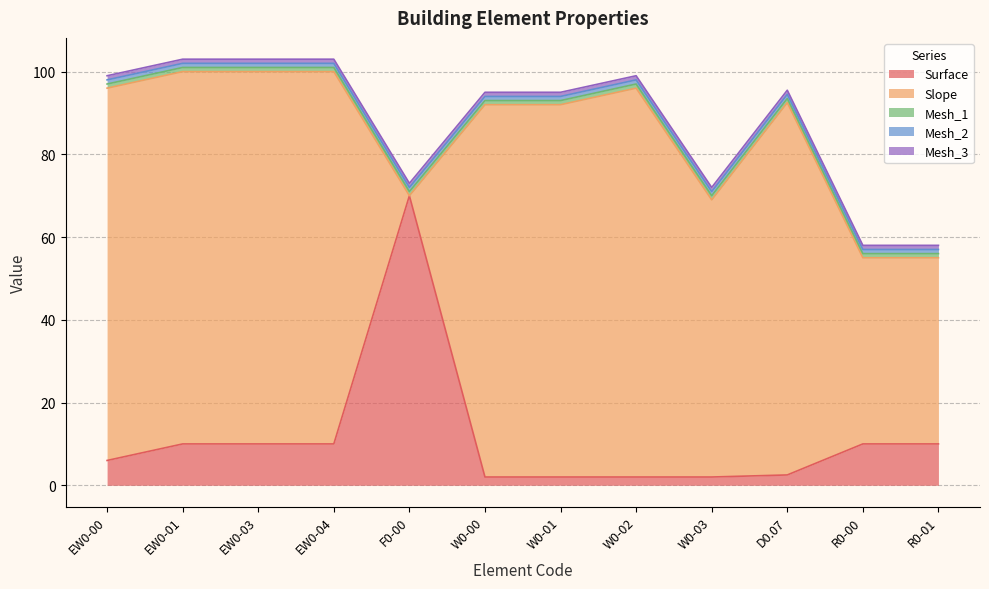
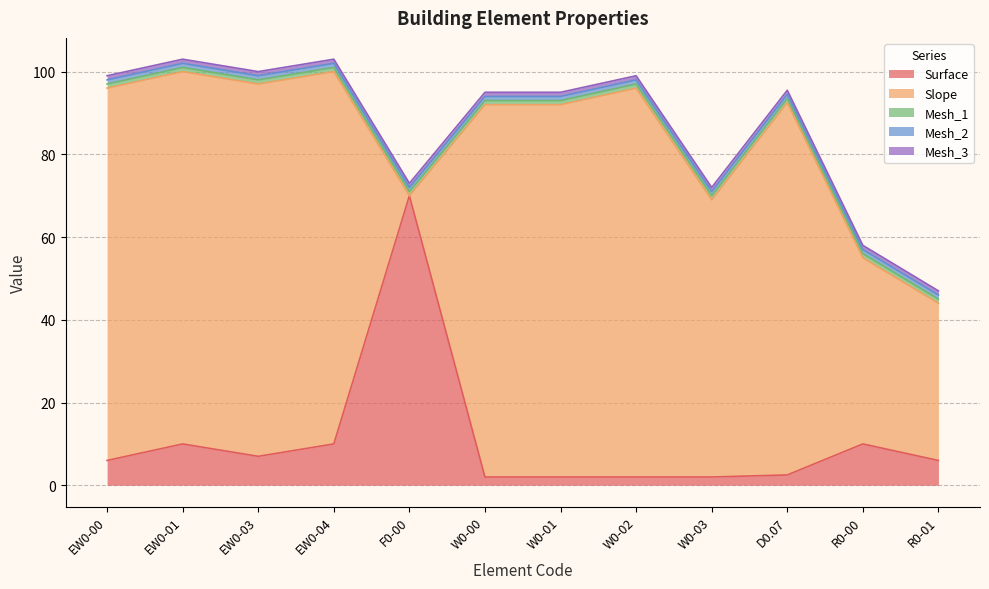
  {
    "Surface": {
      "EW0-00": 6,
      "EW0-01": 10,
-     "EW0-03": 10,
+     "EW0-03": 7,
      "EW0-04": 10,
      "W0-00": 2,
      "W0-01": 2,
      "W0-02": 2,
      "W0-03": 2,
      "D0.07": 3,
      "R0-00": 10,
-     "R0-01": 10
+     "R0-01": 6
    },
    "Slope": {
      "EW0-00": 90,
      "EW0-01": 90,
      "EW0-03": 90,
      "EW0-04": 90,
      "W0-00": 90,
      "W0-01": 90,
      "W0-02": 94,
      "W0-03": 67,
      "D0.07": 90,
      "R0-00": 45,
-     "R0-01": 45
+     "R0-01": 38
    },
    "Mesh_1": {
      "EW0-00": 1,
      "EW0-01": 1,
      "EW0-03": 1,
      "EW0-04": 1,
      "F0-00": 1,
      "W0-00": 1,
      "W0-01": 1,
      "W0-02": 1,
      "W0-03": 1,
      "D0.07": 1,
      "R0-00": 1,
      "R0-01": 1
    },
    "Mesh_2": {
      "EW0-00": 1,
      "EW0-01": 1,
      "EW0-03": 1,
      "EW0-04": 1,
      "F0-00": 1,
      "W0-00": 1,
      "W0-01": 1,
      "W0-02": 1,
      "W0-03": 1,
      "D0.07": 1,
      "R0-00": 1,
      "R0-01": 1
    },
    "Mesh_3": {
      "EW0-00": 1,
      "EW0-01": 1,
      "EW0-03": 1,
      "EW0-04": 1,
      "F0-00": 1,
      "W0-00": 1,
      "W0-01": 1,
      "W0-02": 1,
      "W0-03": 1,
      "D0.07": 1,
      "R0-00": 1,
      "R0-01": 1
    }
  }
